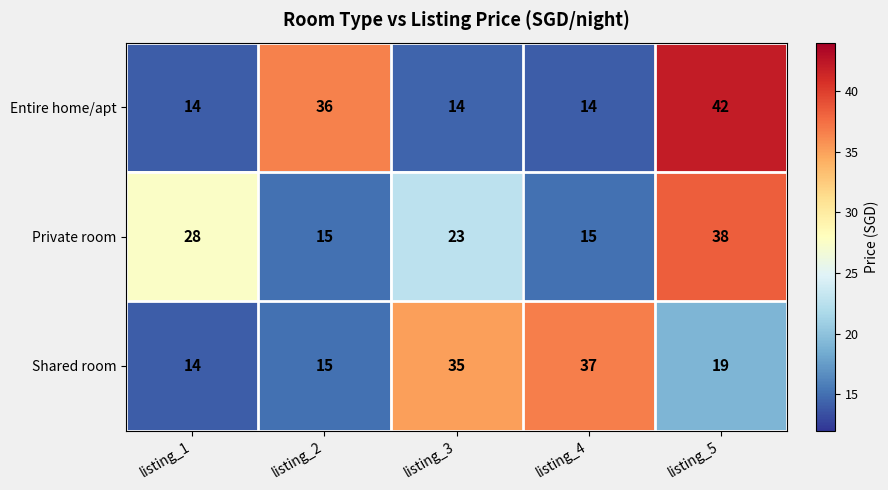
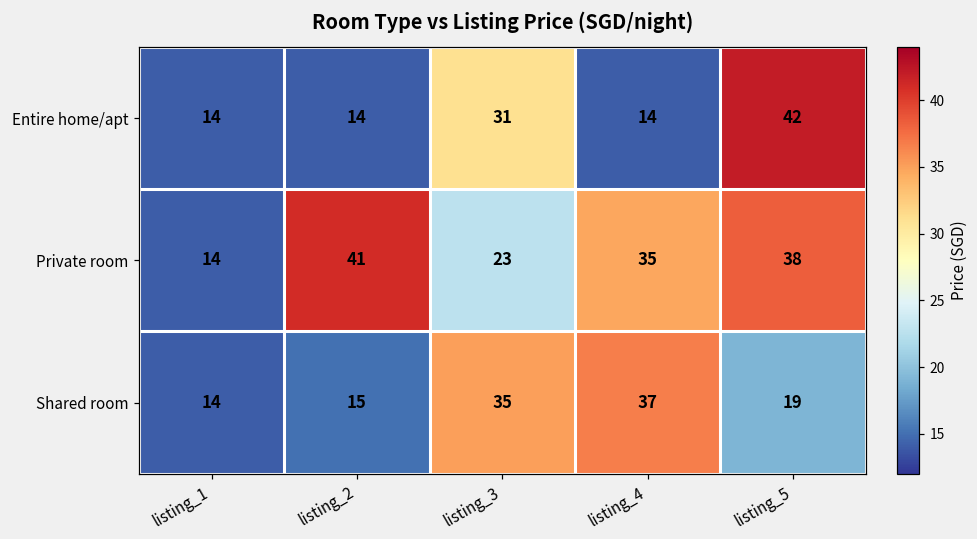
  {
    "Entire home/apt": {
      "listing_1": 14,
-     "listing_2": 36,
-     "listing_3": 14,
+     "listing_2": 14,
+     "listing_3": 31,
      "listing_4": 14,
      "listing_5": 42
    },
    "Private room": {
-     "listing_1": 28,
-     "listing_2": 15,
+     "listing_1": 14,
+     "listing_2": 41,
      "listing_3": 23,
-     "listing_4": 15,
+     "listing_4": 35,
      "listing_5": 38
    },
    "Shared room": {
      "listing_1": 14,
      "listing_2": 15,
      "listing_3": 35,
      "listing_4": 37,
      "listing_5": 19
    }
  }
